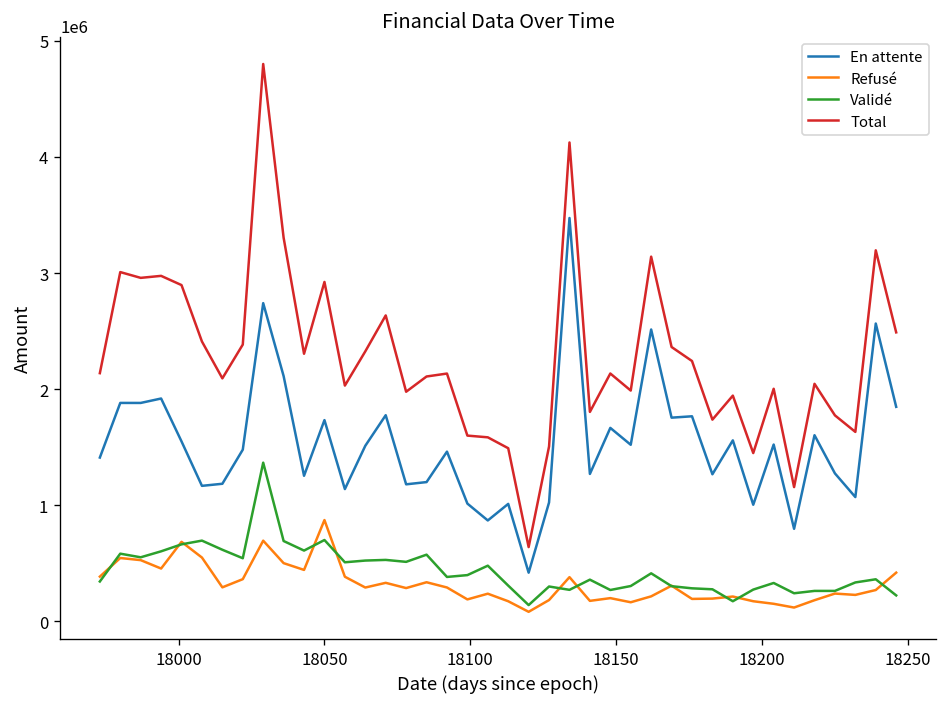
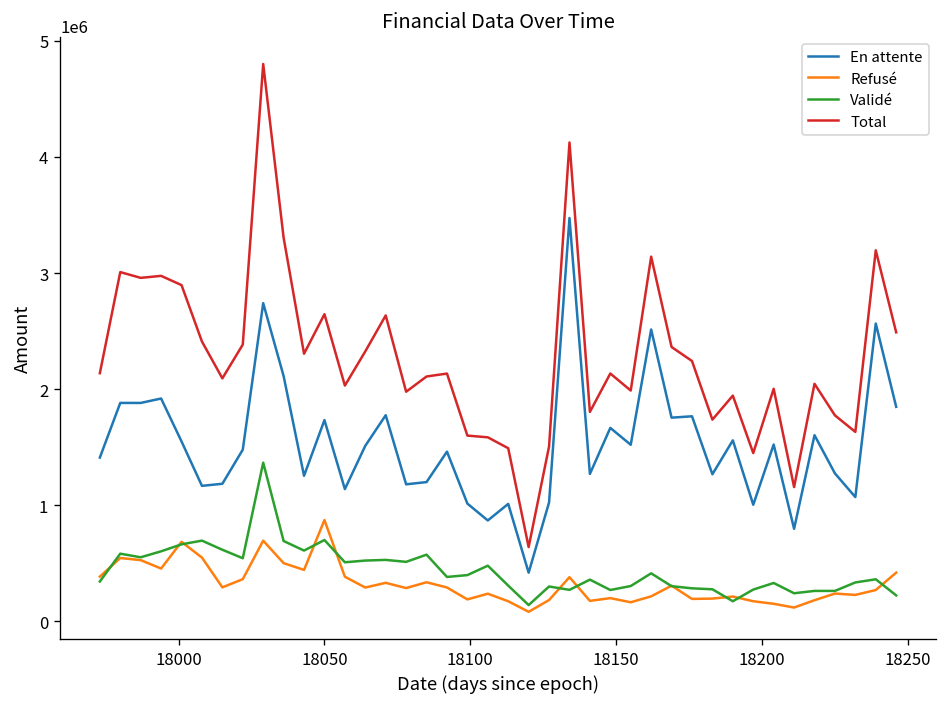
  {
    "En attente": {
      "18050": 1700000
    },
    "Refusé": {
      "18050": 900000
    },
    "Validé": {
      "18050": 700000
    },
    "Total": {
-     "18050": 2900000
+     "18050": 2600000
    }
  }
